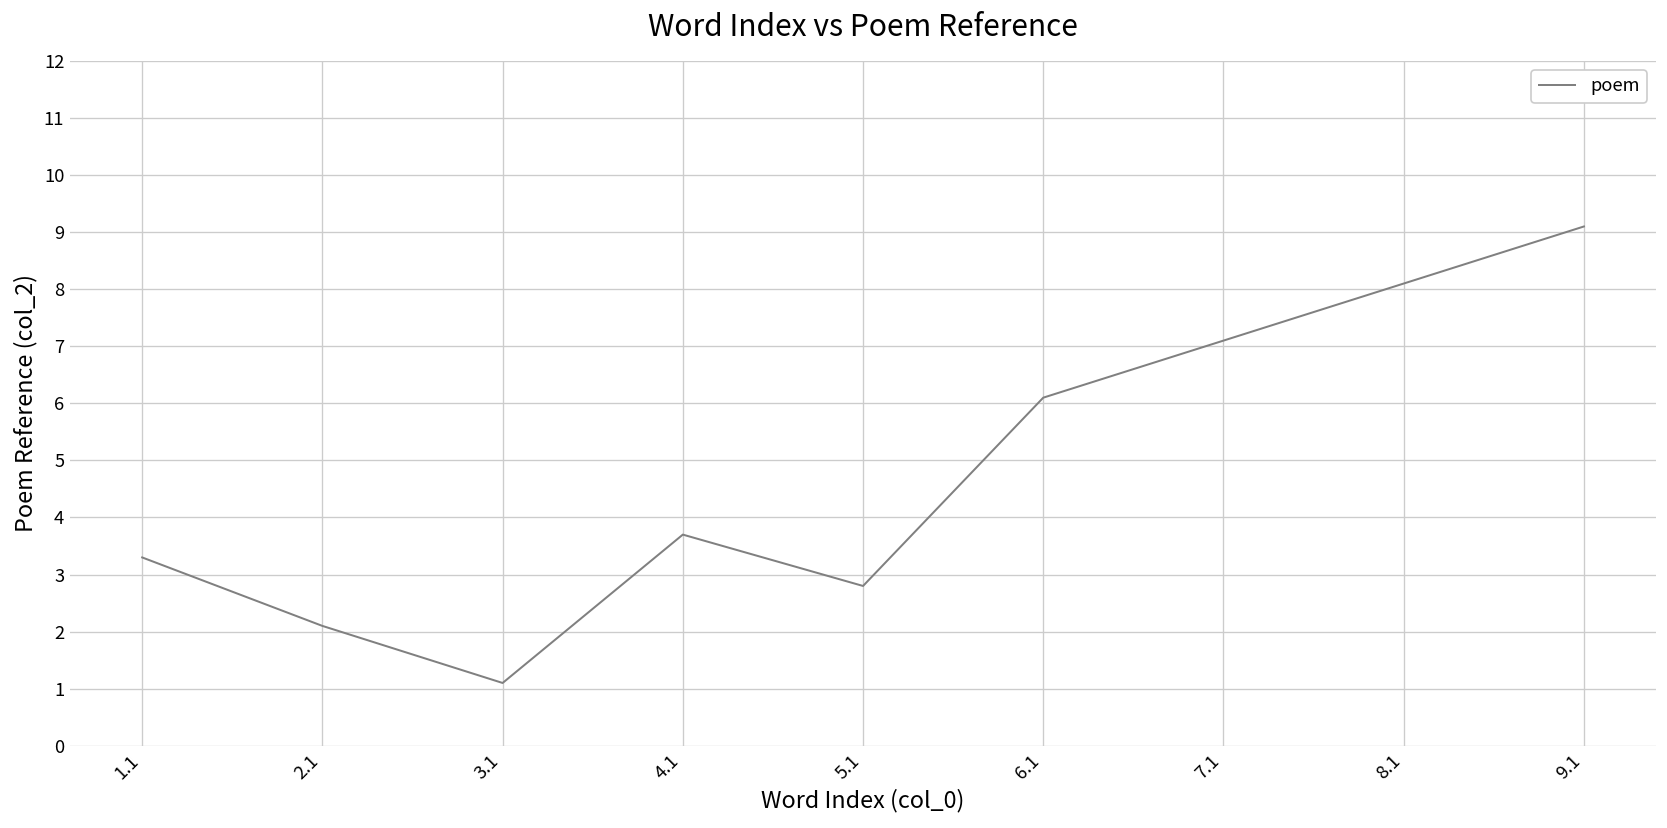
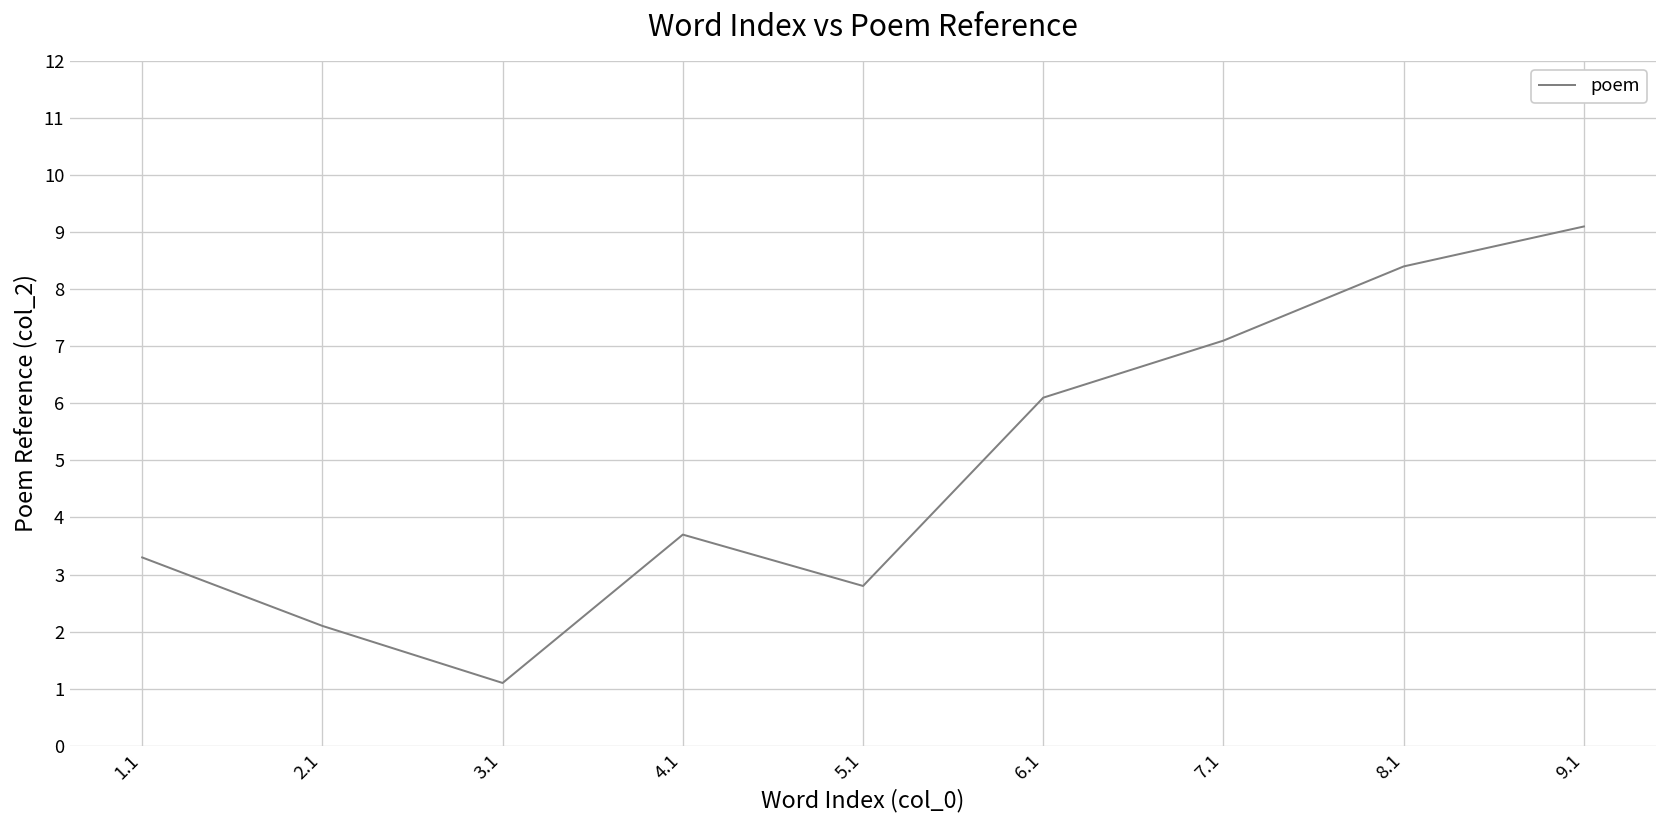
  {
    "1.1": 3.3,
    "2.1": 2.1,
    "3.1": 1.1,
    "4.1": 3.7,
    "5.1": 2.8,
    "6.1": 6.1,
    "7.1": 7.1,
-   "8.1": 8.1,
+   "8.1": 8.4,
    "9.1": 9.1
  }
